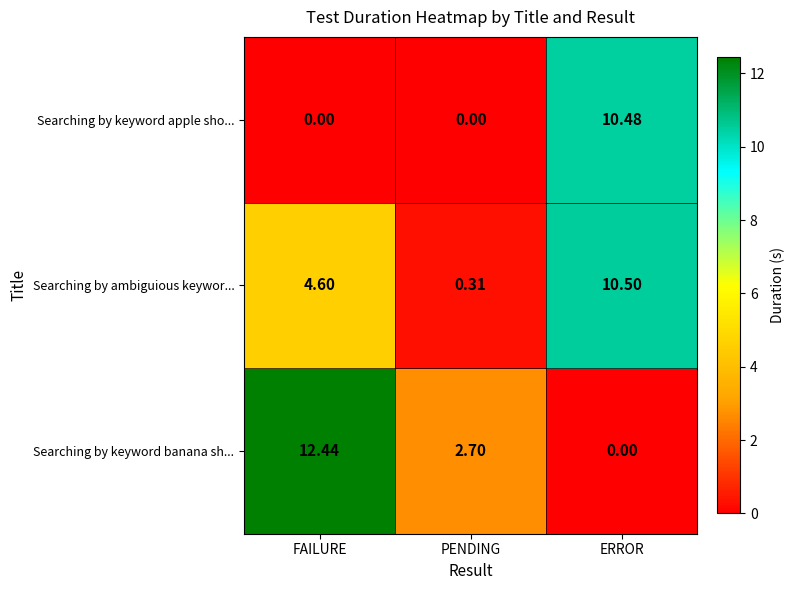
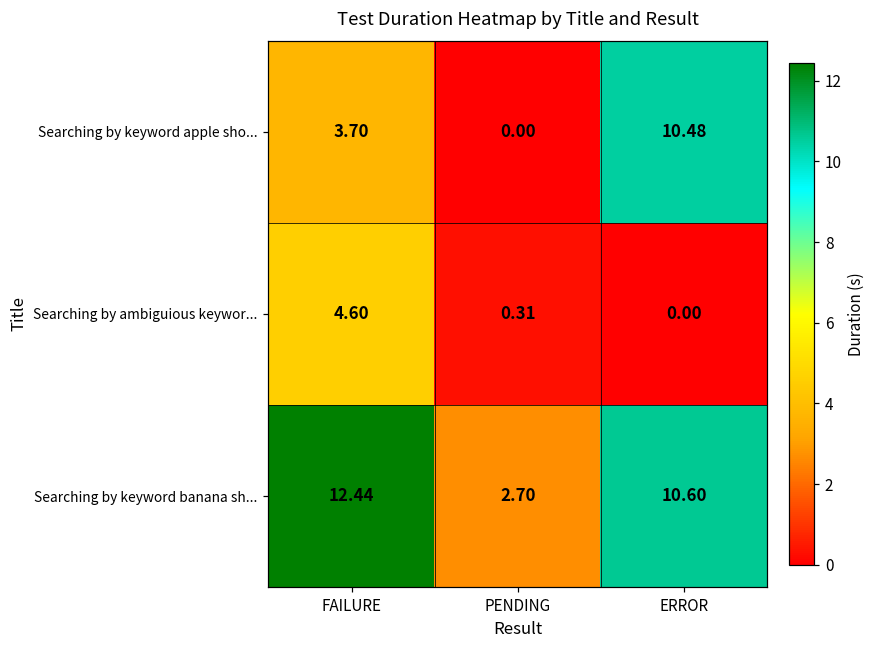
  {
    "Searching by keyword apple sho...": {
-     "FAILURE": 0.00,
+     "FAILURE": 3.70,
      "PENDING": 0.00,
      "ERROR": 10.48
    },
    "Searching by ambiguious keywor...": {
      "FAILURE": 4.60,
      "PENDING": 0.31,
-     "ERROR": 10.50
+     "ERROR": 0.00
    },
    "Searching by keyword banana sh...": {
      "FAILURE": 12.44,
      "PENDING": 2.70,
-     "ERROR": 0.00
+     "ERROR": 10.60
    }
  }
